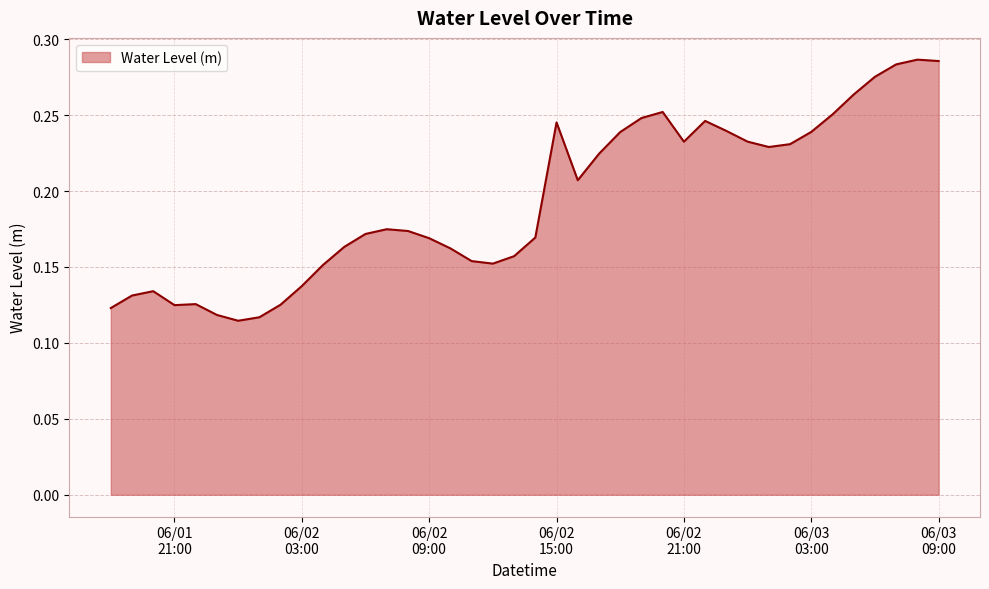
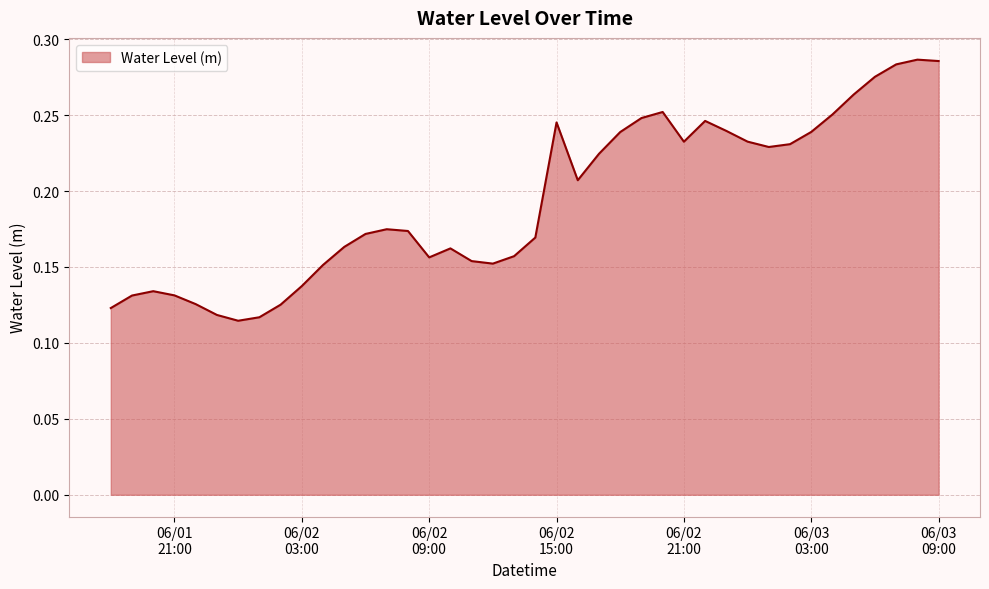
  {
-   "06/01 21:00": 0.125,
+   "06/01 21:00": 0.131,
    "06/02 03:00": 0.137,
-   "06/02 09:00": 0.169,
+   "06/02 09:00": 0.156,
    "06/02 15:00": 0.245,
    "06/02 21:00": 0.232,
    "06/03 03:00": 0.239,
    "06/03 09:00": 0.286
  }
